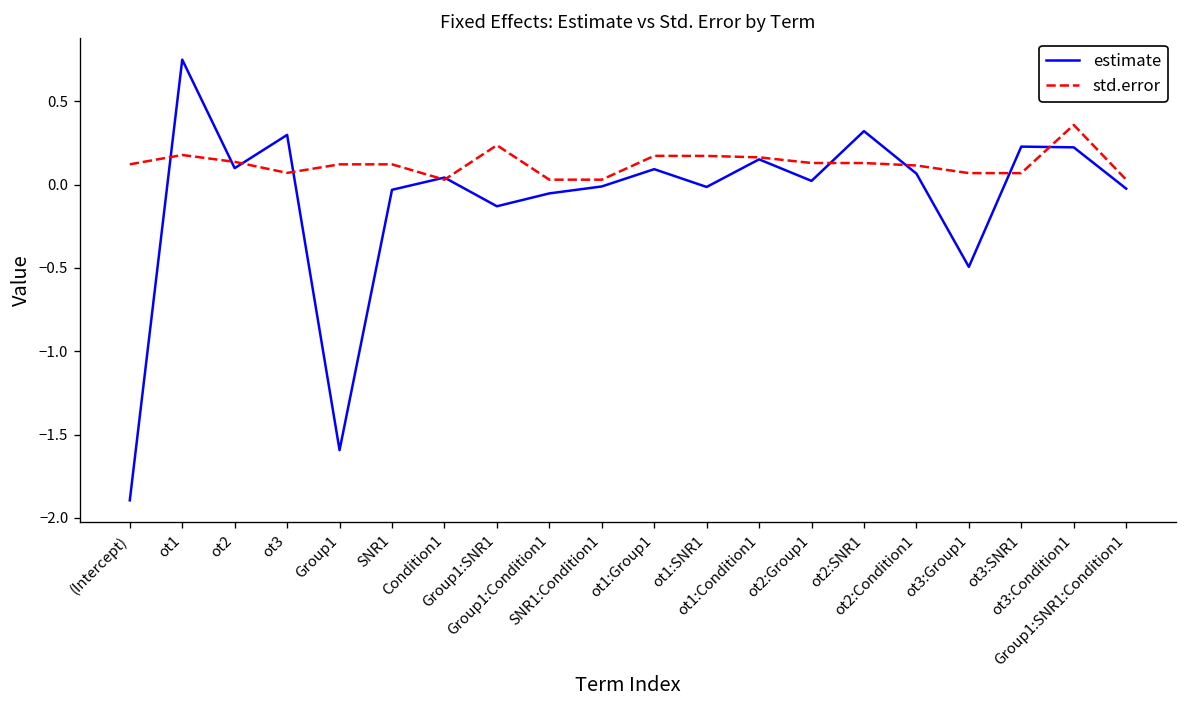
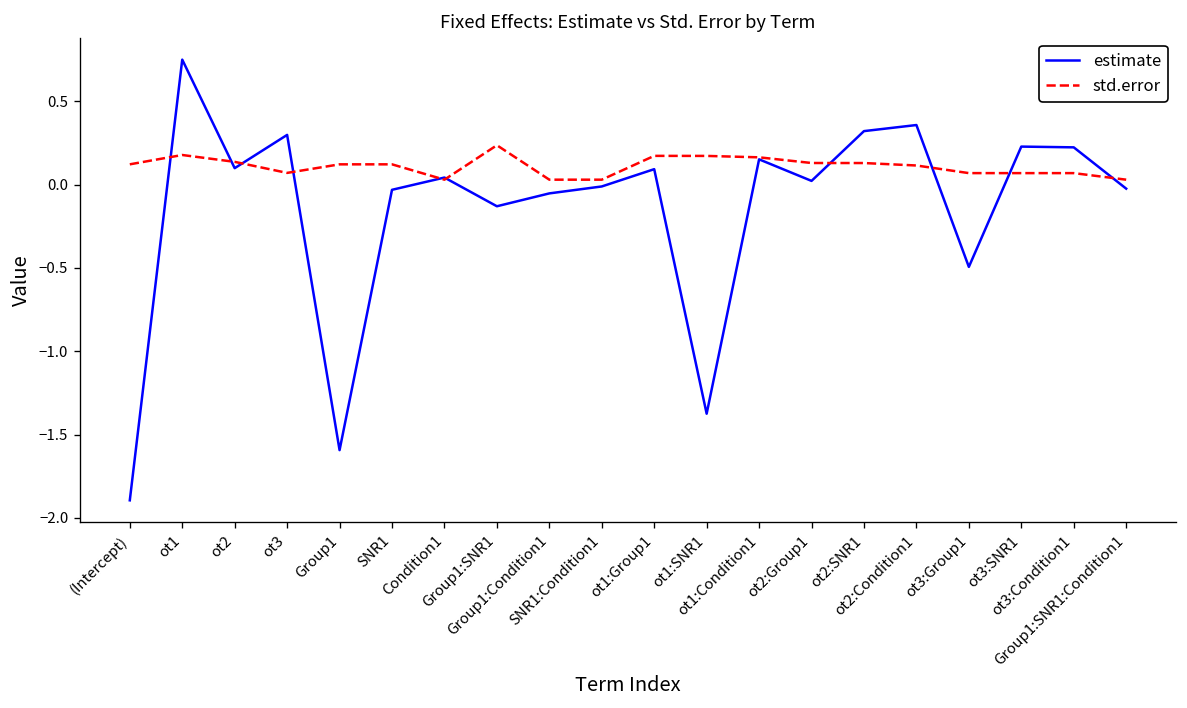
  {
    "estimate": {
      "(Intercept)": -1.89,
      "ot1": 0.75,
      "ot2": 0.10,
      "ot3": 0.30,
      "Group1": -1.59,
      "SNR1": -0.03,
      "Group1:SNR1": -0.13,
      "Group1:Condition1": -0.05,
      "SNR1:Condition1": -0.01,
      "ot1:Group1": 0.09,
-     "ot1:SNR1": -0.01,
+     "ot1:SNR1": -1.38,
      "ot2:Group1": 0.02,
      "ot2:SNR1": 0.32,
-     "ot2:Condition1": 0.07,
+     "ot2:Condition1": 0.36,
      "ot3:Group1": -0.49,
      "ot3:SNR1": 0.23,
      "ot3:Condition1": 0.22,
      "Group1:SNR1:Condition1": -0.02
    },
    "std.error": {
      "(Intercept)": 0.12,
      "ot1": 0.18,
      "ot2": 0.14,
      "ot3": 0.07,
      "Group1": 0.12,
      "SNR1": 0.12,
      "Group1:SNR1": 0.24,
      "Group1:Condition1": 0.03,
      "SNR1:Condition1": 0.03,
      "ot1:Group1": 0.17,
      "ot1:SNR1": 0.17,
      "ot2:Group1": 0.13,
      "ot2:SNR1": 0.13,
      "ot2:Condition1": 0.11,
      "ot3:Group1": 0.07,
      "ot3:SNR1": 0.07,
-     "ot3:Condition1": 0.36,
+     "ot3:Condition1": 0.07,
      "Group1:SNR1:Condition1": 0.03
    }
  }
